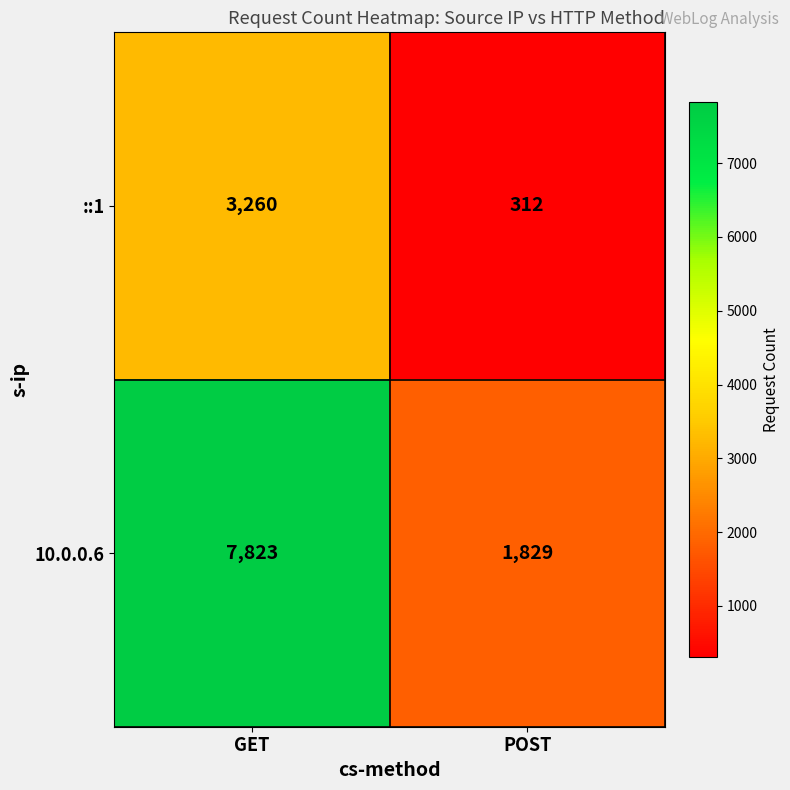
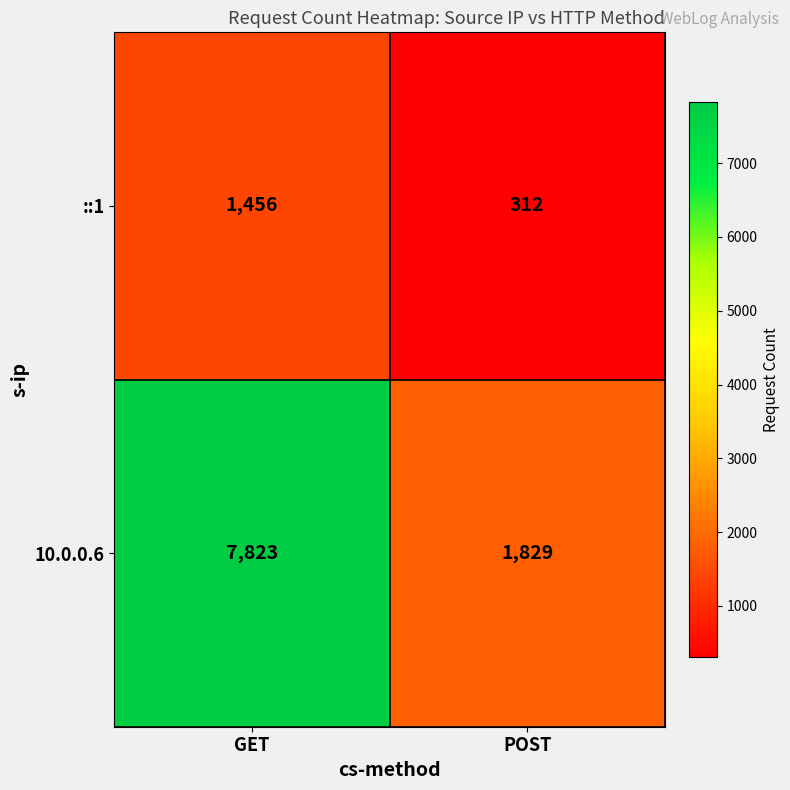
  {
    "::1": {
-     "GET": "3,260",
+     "GET": "1,456",
      "POST": "312"
    },
    "10.0.0.6": {
      "GET": "7,823",
      "POST": "1,829"
    }
  }
